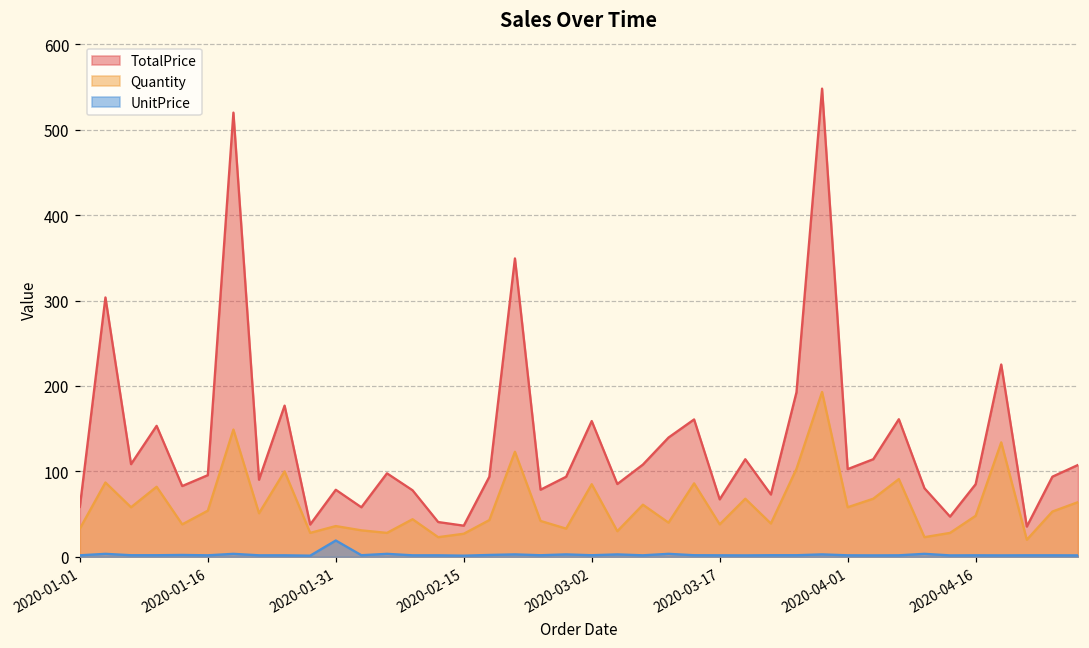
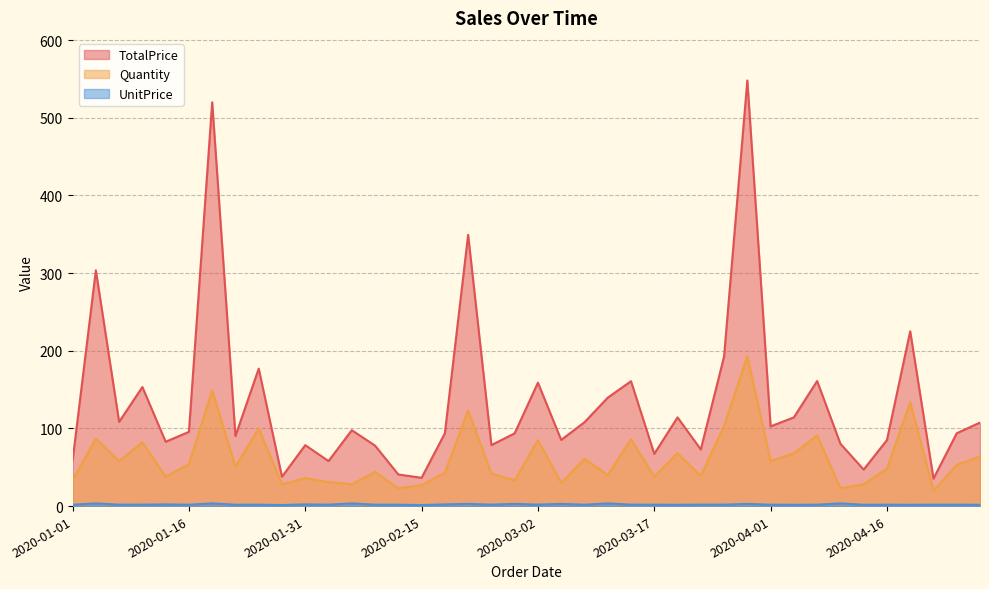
  {
    "UnitPrice": {
      "2020-01-01": 0,
      "2020-01-16": 0,
-     "2020-01-31": 20,
+     "2020-01-31": 0,
      "2020-02-15": 0,
      "2020-03-02": 0,
      "2020-03-17": 0,
      "2020-04-01": 0,
      "2020-04-16": 0
    }
  }
